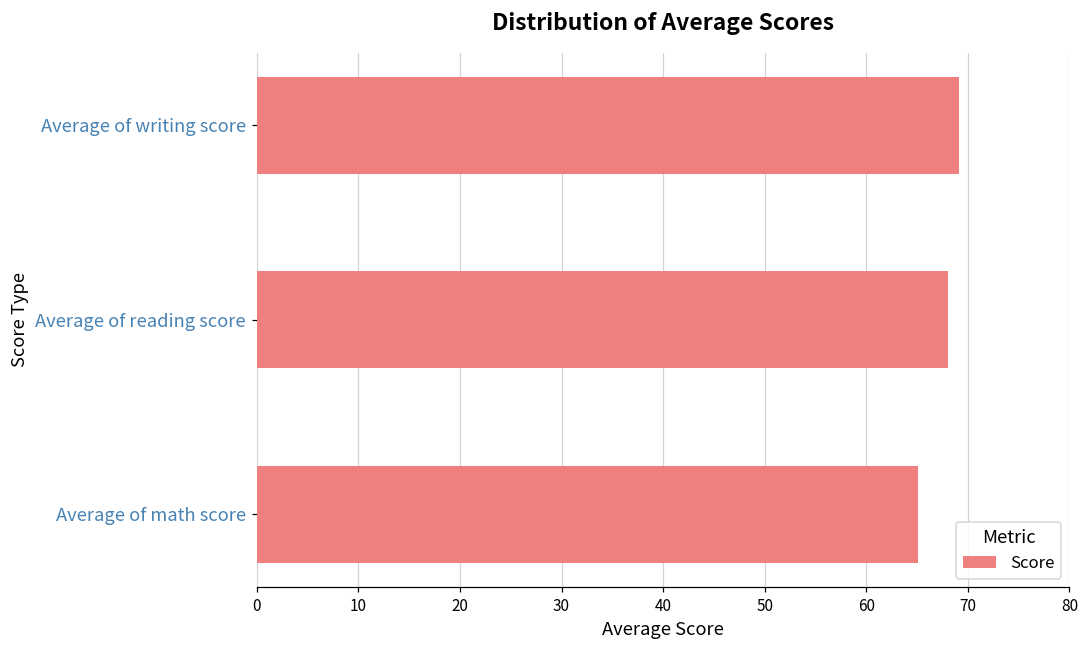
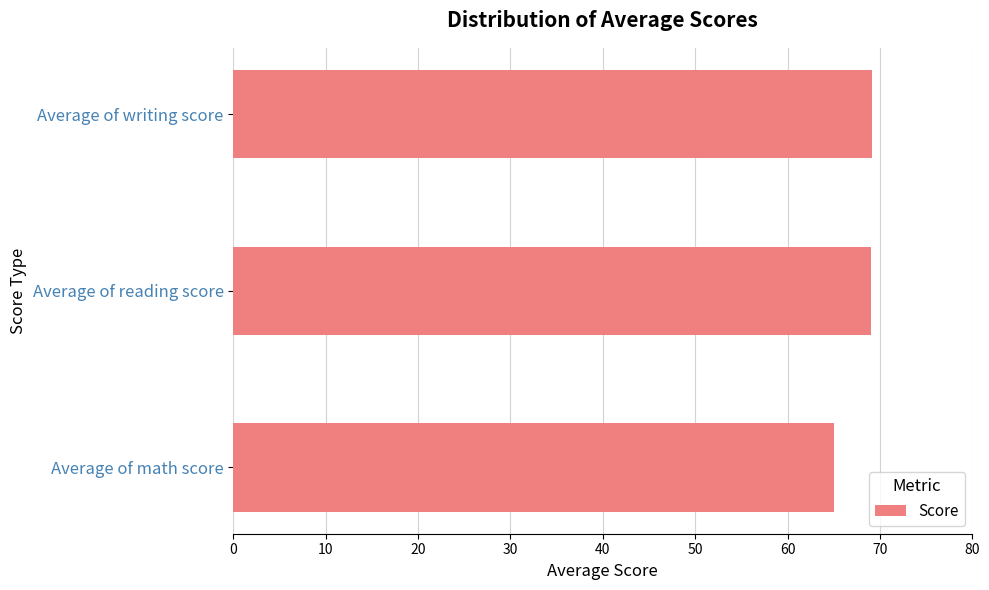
  {
    "Average of writing score": 69,
-   "Average of reading score": 68,
+   "Average of reading score": 69,
    "Average of math score": 65
  }
